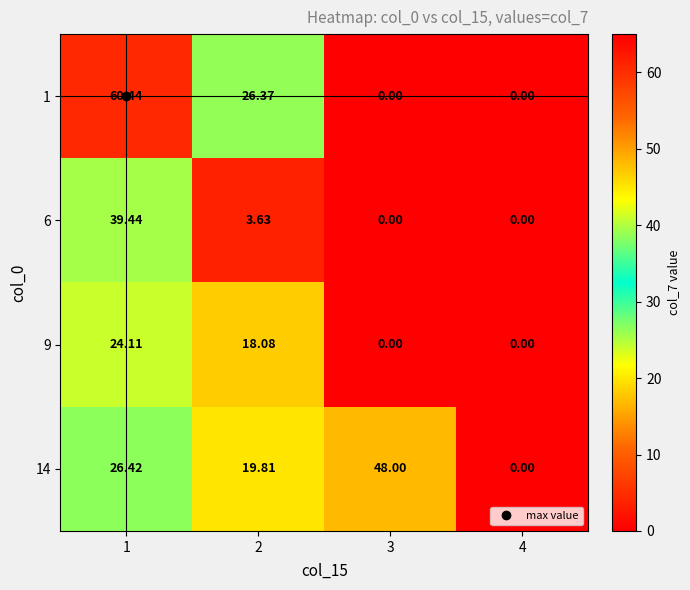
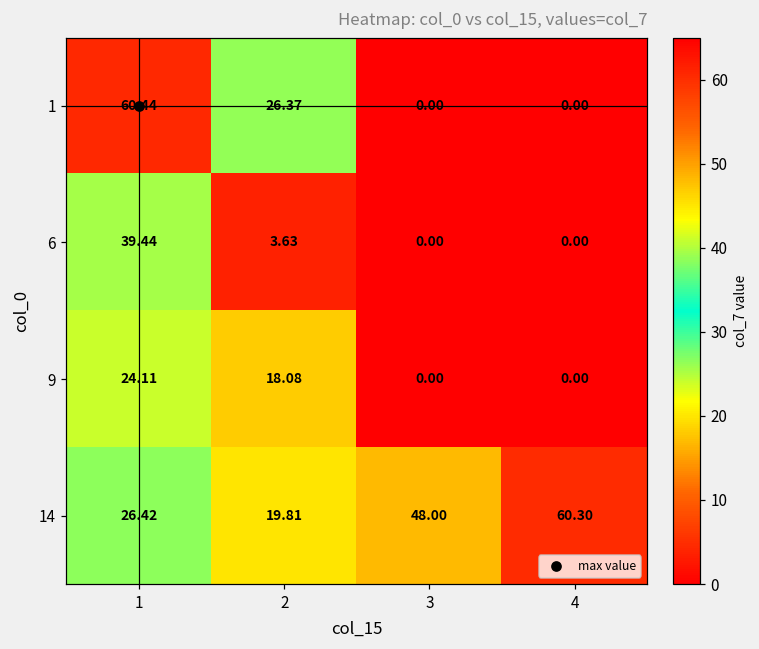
  {
    "1": {
      "2": 26.37,
      "3": 0.00,
      "4": 0.00
    },
    "6": {
      "1": 39.44,
      "2": 3.63,
      "3": 0.00,
      "4": 0.00
    },
    "9": {
      "1": 24.11,
      "2": 18.08,
      "3": 0.00,
      "4": 0.00
    },
    "14": {
      "1": 26.42,
      "2": 19.81,
      "3": 48.00,
-     "4": 0.00
+     "4": 60.30
    }
  }
